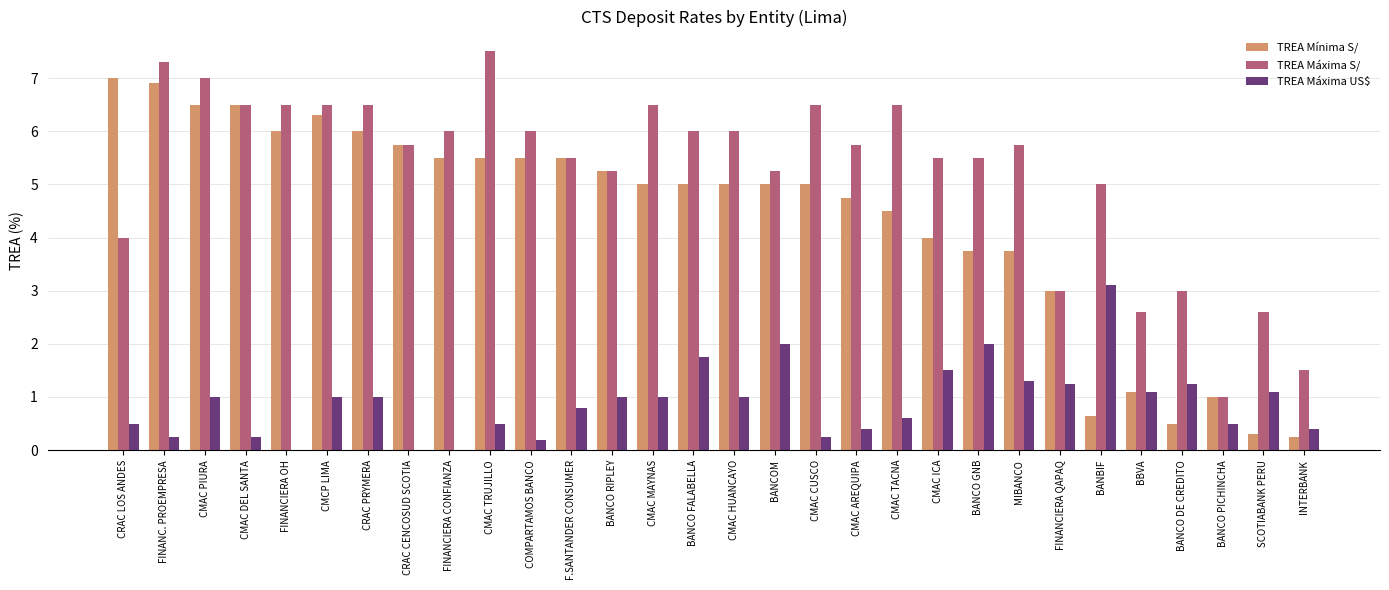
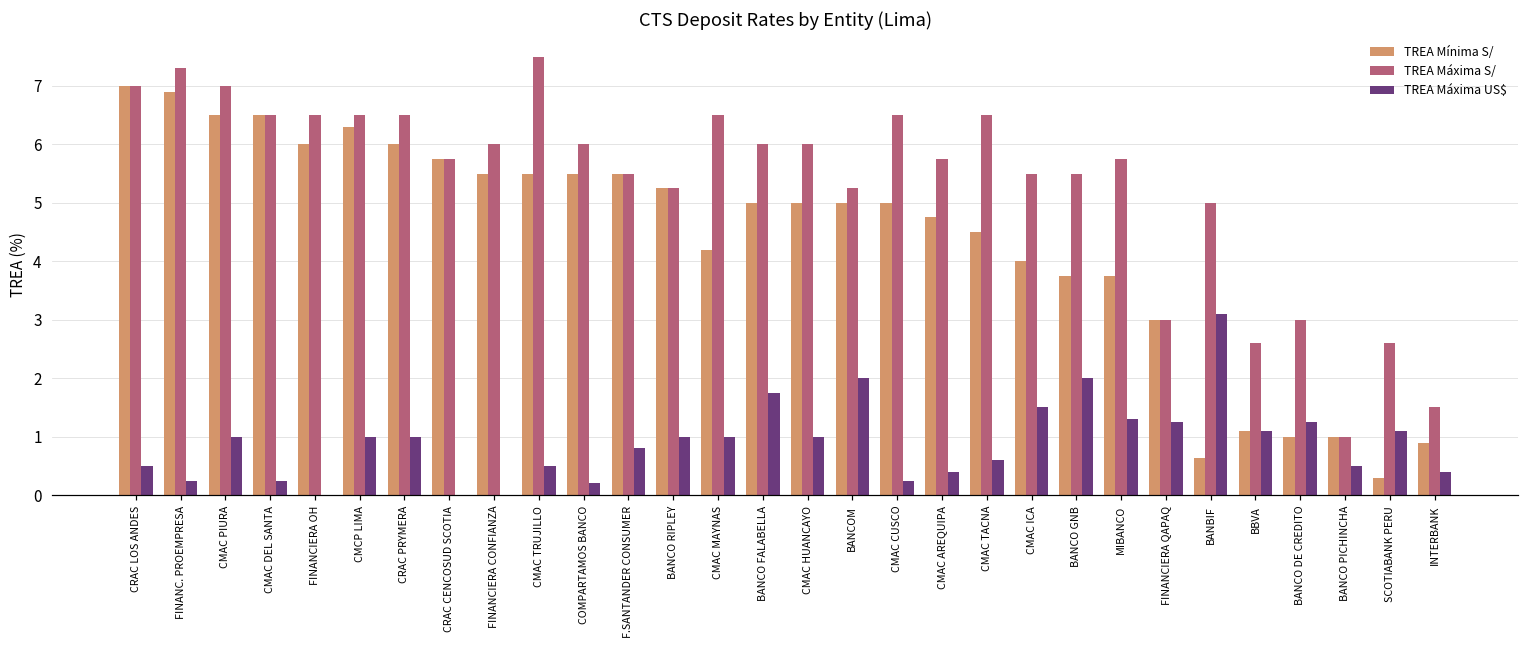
  {
    "TREA Mínima S/": {
      "CRAC LOS ANDES": 7.0,
      "FINANC. PROEMPRESA": 6.9,
      "CMAC PIURA": 6.5,
      "CMAC DEL SANTA": 6.5,
      "FINANCIERA OH": 6.0,
      "CMCP LIMA": 6.3,
      "CRAC PRYMERA": 6.0,
      "CRAC CENCOSUD SCOTIA": 5.8,
      "FINANCIERA CONFIANZA": 5.5,
      "CMAC TRUJILLO": 5.5,
      "COMPARTAMOS BANCO": 5.5,
      "F.SANTANDER CONSUMER": 5.5,
      "BANCO RIPLEY": 5.3,
-     "CMAC MAYNAS": 5.0,
+     "CMAC MAYNAS": 4.2,
      "BANCO FALABELLA": 5.0,
      "CMAC HUANCAYO": 5.0,
      "BANCOM": 5.0,
      "CMAC CUSCO": 5.0,
      "CMAC AREQUIPA": 4.8,
      "CMAC TACNA": 4.5,
      "CMAC ICA": 4.0,
      "BANCO GNB": 3.8,
      "MIBANCO": 3.8,
      "FINANCIERA QAPAQ": 3.0,
      "BANBIF": 0.6,
      "BBVA": 1.1,
-     "BANCO DE CREDITO": 0.5,
+     "BANCO DE CREDITO": 1.0,
      "BANCO PICHINCHA": 1.0,
      "SCOTIABANK PERU": 0.3,
-     "INTERBANK": 0.3
+     "INTERBANK": 0.9
    },
    "TREA Máxima S/": {
-     "CRAC LOS ANDES": 4,
+     "CRAC LOS ANDES": 7,
      "FINANC. PROEMPRESA": 7.3,
      "CMAC PIURA": 7,
      "CMAC DEL SANTA": 6.5,
      "FINANCIERA OH": 6.5,
      "CMCP LIMA": 6.5,
      "CRAC PRYMERA": 6.5,
      "CRAC CENCOSUD SCOTIA": 5.8,
      "FINANCIERA CONFIANZA": 6,
      "CMAC TRUJILLO": 7.5,
      "COMPARTAMOS BANCO": 6,
      "F.SANTANDER CONSUMER": 5.5,
      "BANCO RIPLEY": 5.3,
      "CMAC MAYNAS": 6.5,
      "BANCO FALABELLA": 6,
      "CMAC HUANCAYO": 6,
      "BANCOM": 5.3,
      "CMAC CUSCO": 6.5,
      "CMAC AREQUIPA": 5.8,
      "CMAC TACNA": 6.5,
      "CMAC ICA": 5.5,
      "BANCO GNB": 5.5,
      "MIBANCO": 5.8,
      "FINANCIERA QAPAQ": 3,
      "BANBIF": 5,
      "BBVA": 2.6,
      "BANCO DE CREDITO": 3,
      "BANCO PICHINCHA": 1,
      "SCOTIABANK PERU": 2.6,
      "INTERBANK": 1.5
    },
    "TREA Máxima US$": {
      "CRAC LOS ANDES": 0.5,
      "FINANC. PROEMPRESA": 0.3,
      "CMAC PIURA": 1.0,
      "CMAC DEL SANTA": 0.3,
      "FINANCIERA OH": 0.0,
      "CMCP LIMA": 1.0,
      "CRAC PRYMERA": 1.0,
      "CRAC CENCOSUD SCOTIA": 0.0,
      "CMAC TRUJILLO": 0.5,
      "COMPARTAMOS BANCO": 0.2,
      "F.SANTANDER CONSUMER": 0.8,
      "BANCO RIPLEY": 1.0,
      "CMAC MAYNAS": 1.0,
      "BANCO FALABELLA": 1.8,
      "CMAC HUANCAYO": 1.0,
      "BANCOM": 2.0,
      "CMAC CUSCO": 0.3,
      "CMAC AREQUIPA": 0.4,
      "CMAC TACNA": 0.6,
      "CMAC ICA": 1.5,
      "BANCO GNB": 2.0,
      "MIBANCO": 1.3,
      "FINANCIERA QAPAQ": 1.3,
      "BANBIF": 3.1,
      "BBVA": 1.1,
      "BANCO DE CREDITO": 1.3,
      "BANCO PICHINCHA": 0.5,
      "SCOTIABANK PERU": 1.1,
      "INTERBANK": 0.4
    }
  }
